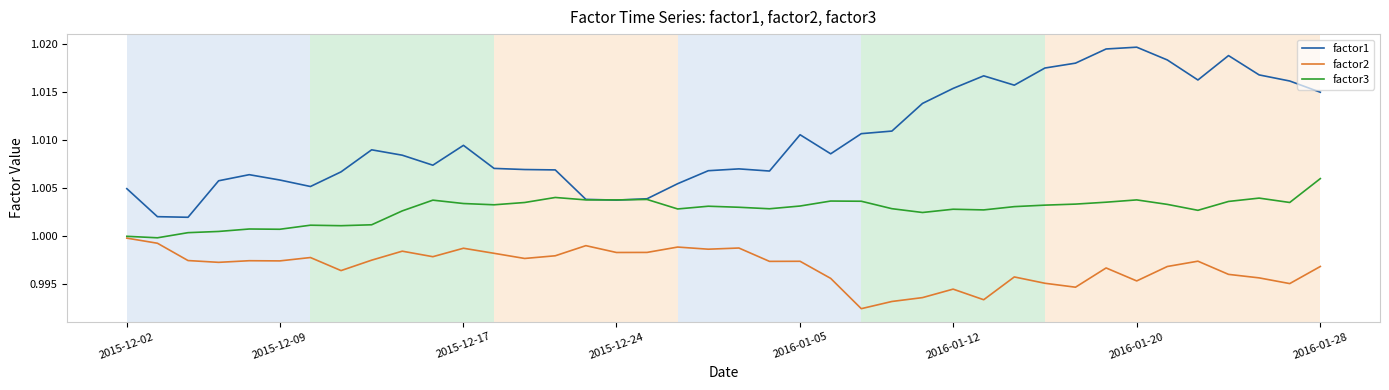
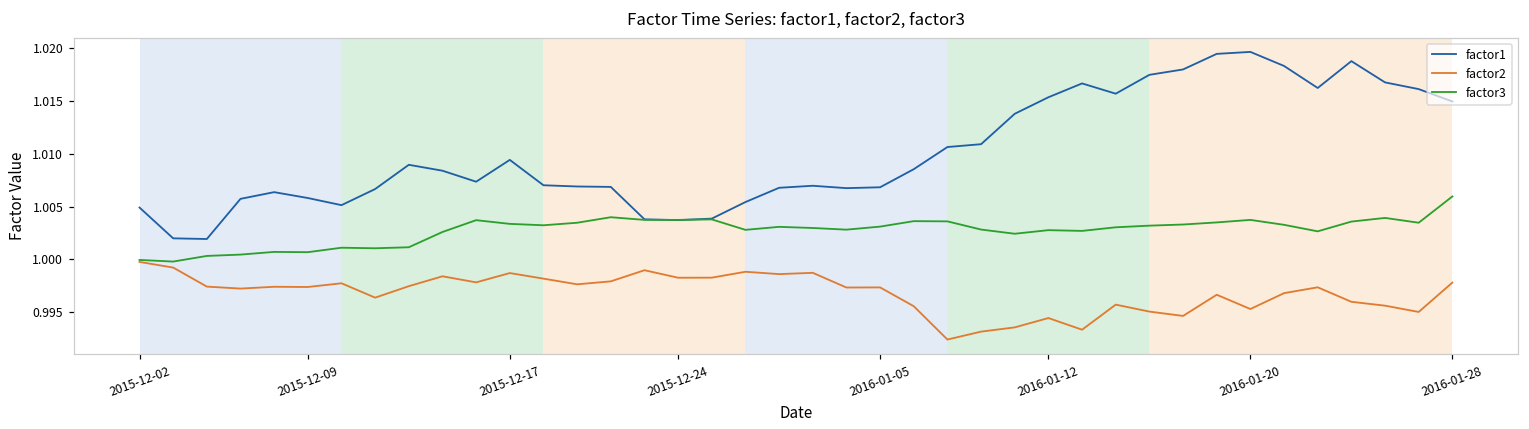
  {
    "factor1": {
      "2015-12-02": 1.005,
      "2015-12-09": 1.006,
      "2015-12-17": 1.009,
-     "2016-01-05": 1.011,
+     "2016-01-05": 1.007,
      "2016-01-12": 1.015,
      "2016-01-20": 1.020,
      "2016-01-28": 1.015
    },
    "factor2": {
      "2015-12-09": 0.997,
      "2015-12-17": 0.999,
      "2015-12-24": 0.998,
      "2016-01-05": 0.997,
      "2016-01-12": 0.994,
      "2016-01-20": 0.995,
-     "2016-01-28": 0.997
+     "2016-01-28": 0.998
    },
    "factor3": {
      "2015-12-09": 1.001,
      "2015-12-17": 1.003,
      "2016-01-05": 1.003,
      "2016-01-12": 1.003,
      "2016-01-20": 1.004,
      "2016-01-28": 1.006
    }
  }
